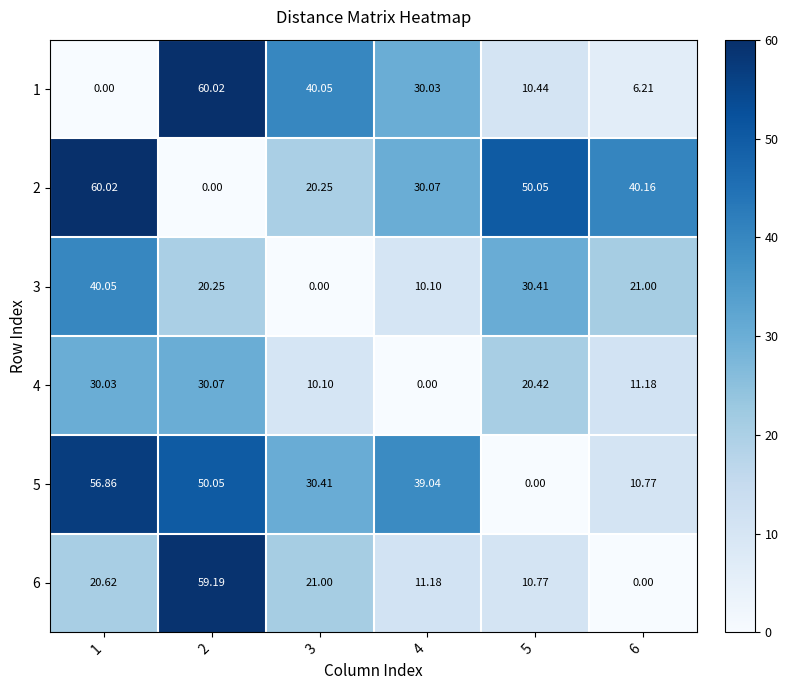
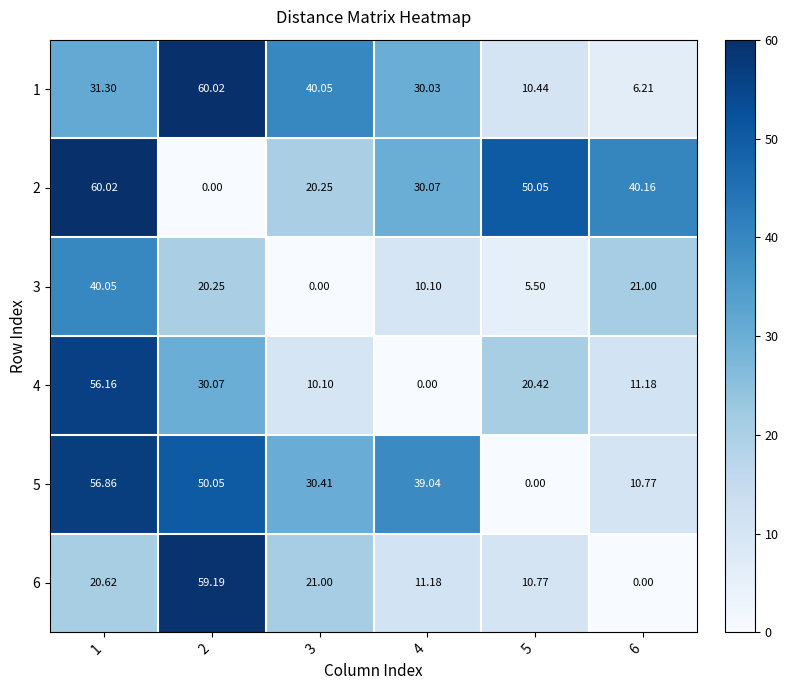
  {
    "1": {
-     "1": 0.00,
+     "1": 31.30,
      "2": 60.02,
      "3": 40.05,
      "4": 30.03,
      "5": 10.44,
      "6": 6.21
    },
    "2": {
      "1": 60.02,
      "2": 0.00,
      "3": 20.25,
      "4": 30.07,
      "5": 50.05,
      "6": 40.16
    },
    "3": {
      "1": 40.05,
      "2": 20.25,
      "3": 0.00,
      "4": 10.10,
-     "5": 30.41,
+     "5": 5.50,
      "6": 21.00
    },
    "4": {
-     "1": 30.03,
+     "1": 56.16,
      "2": 30.07,
      "3": 10.10,
      "4": 0.00,
      "5": 20.42,
      "6": 11.18
    },
    "5": {
      "1": 56.86,
      "2": 50.05,
      "3": 30.41,
      "4": 39.04,
      "5": 0.00,
      "6": 10.77
    },
    "6": {
      "1": 20.62,
      "2": 59.19,
      "3": 21.00,
      "4": 11.18,
      "5": 10.77,
      "6": 0.00
    }
  }
